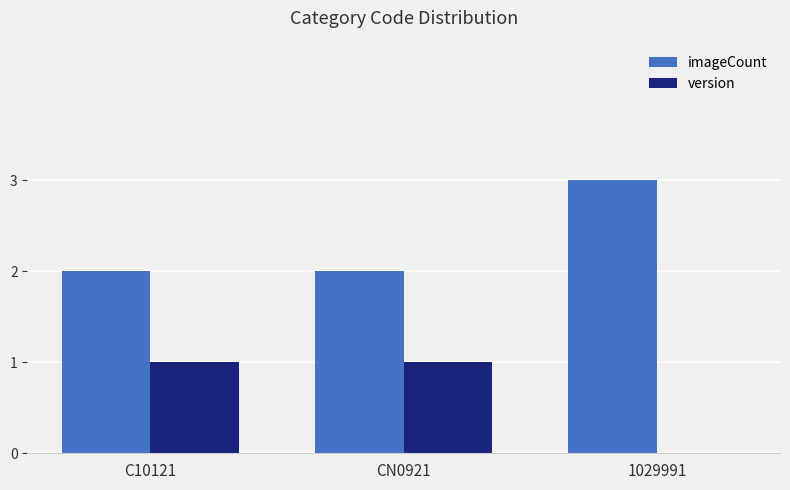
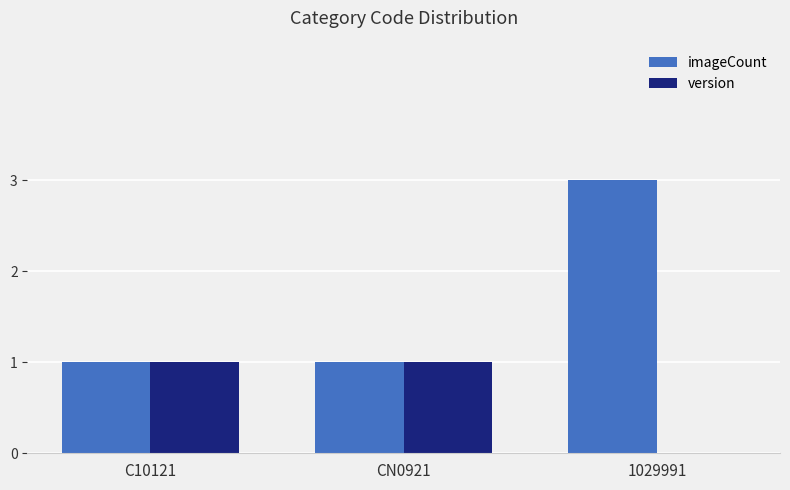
  {
    "imageCount": {
-     "C10121": 2,
-     "CN0921": 2,
+     "C10121": 1,
+     "CN0921": 1,
      "1029991": 3
    },
    "version": {
      "C10121": 1,
      "CN0921": 1,
      "1029991": 0
    }
  }
